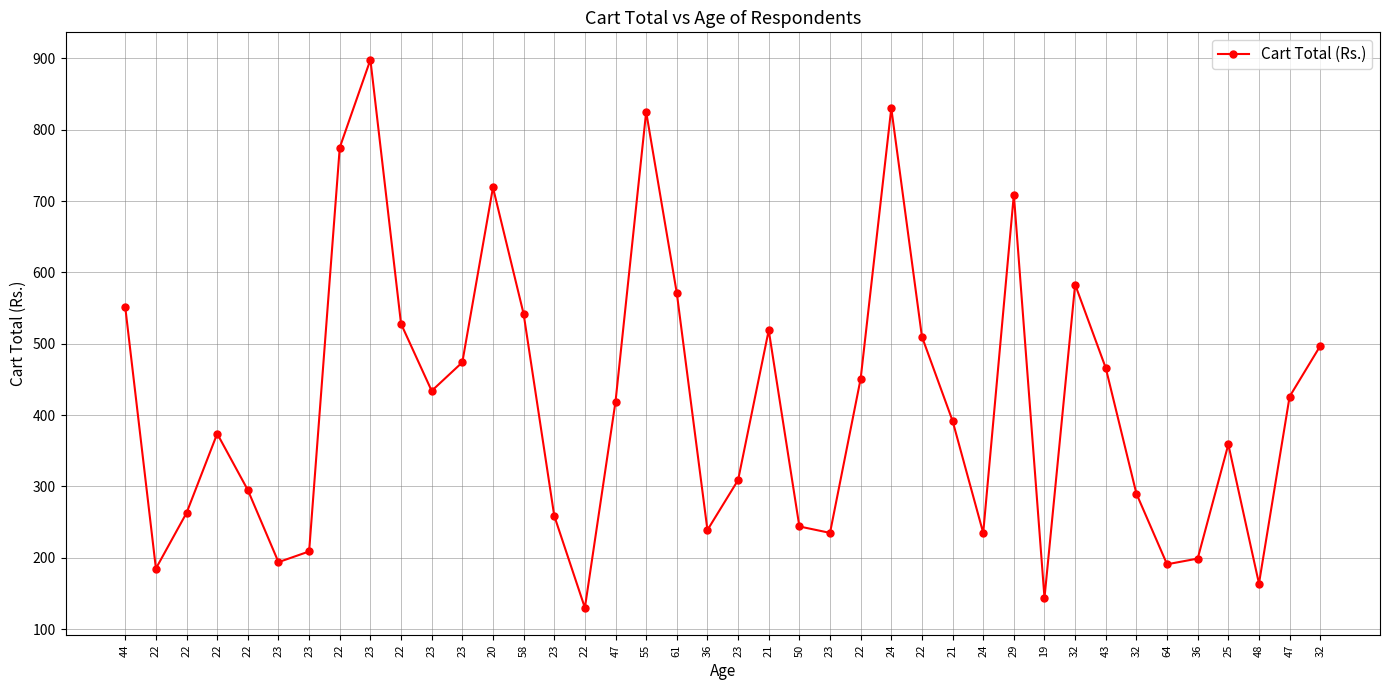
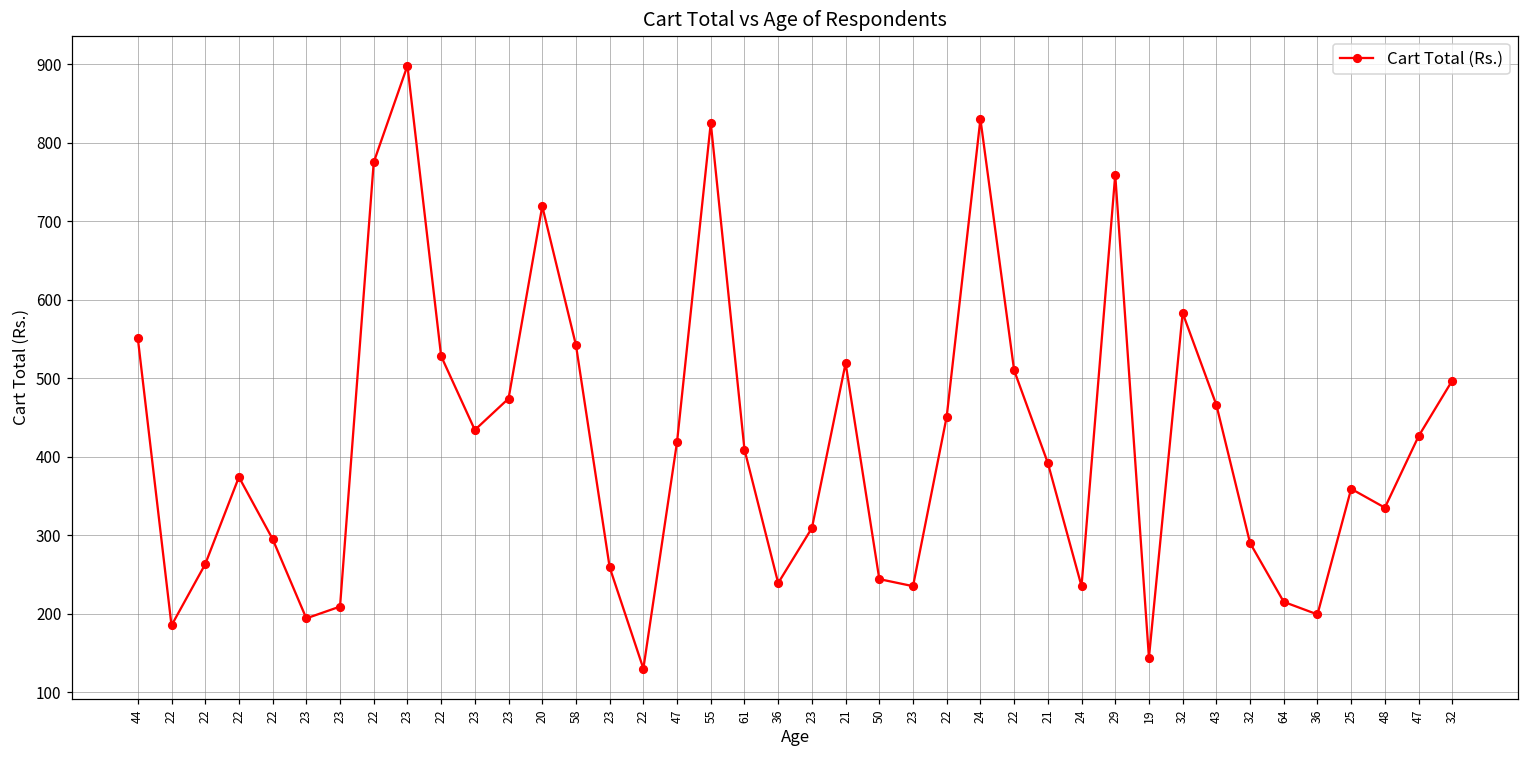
  {
    "44": 550,
    "20": 720,
    "58": 540,
    "55": 830,
-   "61": 570,
+   "61": 410,
    "50": 240,
-   "29": 710,
+   "29": 760,
    "19": 140,
    "43": 470,
-   "64": 190,
+   "64": 220,
    "25": 360,
-   "48": 160
+   "48": 340
  }
